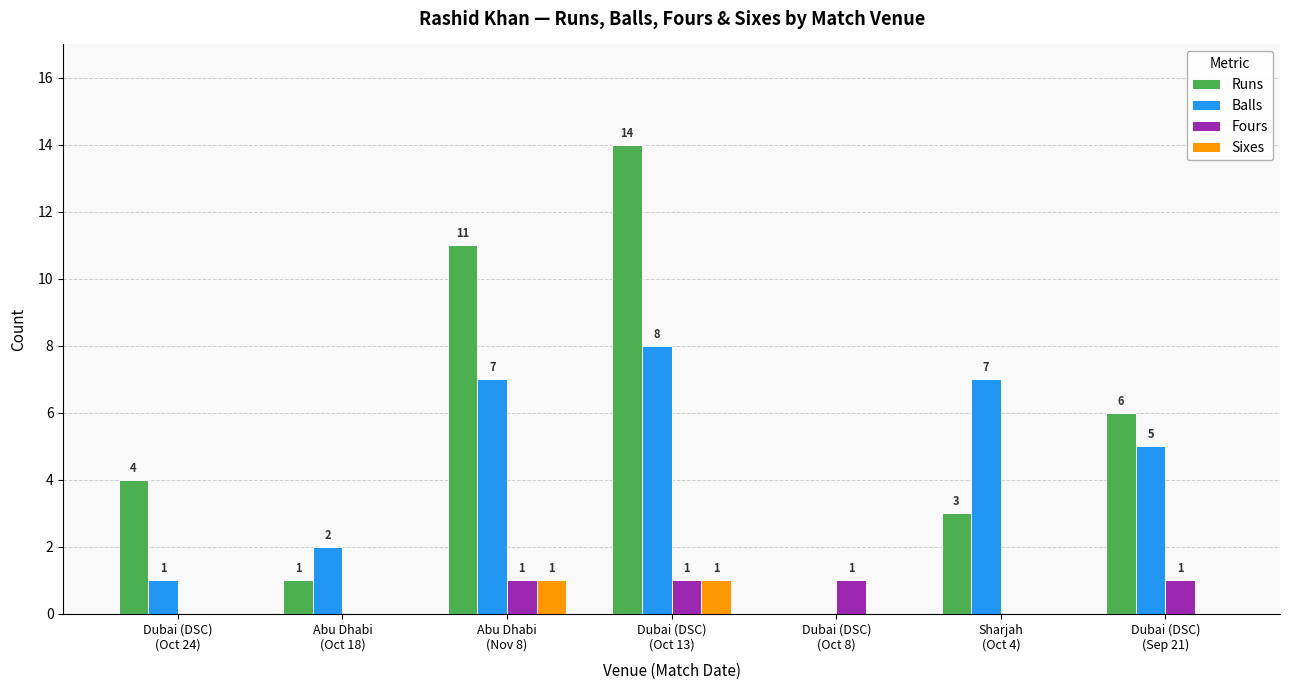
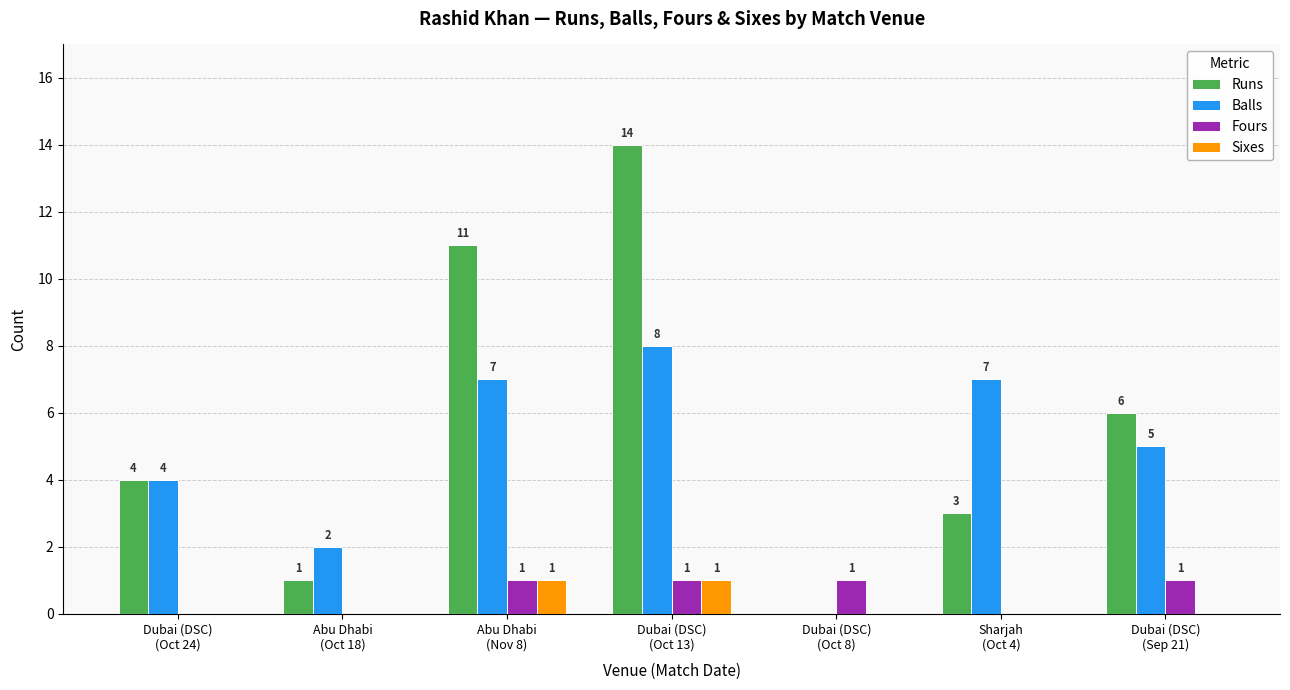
  {
    "Runs": {
      "Dubai (DSC) (Oct 24)": 4,
      "Abu Dhabi (Oct 18)": 1,
      "Abu Dhabi (Nov 8)": 11,
      "Dubai (DSC) (Oct 13)": 14,
      "Sharjah (Oct 4)": 3,
      "Dubai (DSC) (Sep 21)": 6
    },
    "Balls": {
-     "Dubai (DSC) (Oct 24)": 1,
+     "Dubai (DSC) (Oct 24)": 4,
      "Abu Dhabi (Oct 18)": 2,
      "Abu Dhabi (Nov 8)": 7,
      "Dubai (DSC) (Oct 13)": 8,
      "Sharjah (Oct 4)": 7,
      "Dubai (DSC) (Sep 21)": 5
    },
    "Fours": {
      "Abu Dhabi (Nov 8)": 1,
      "Dubai (DSC) (Oct 13)": 1,
      "Dubai (DSC) (Oct 8)": 1,
      "Dubai (DSC) (Sep 21)": 1
    },
    "Sixes": {
      "Abu Dhabi (Nov 8)": 1,
      "Dubai (DSC) (Oct 13)": 1
    }
  }
